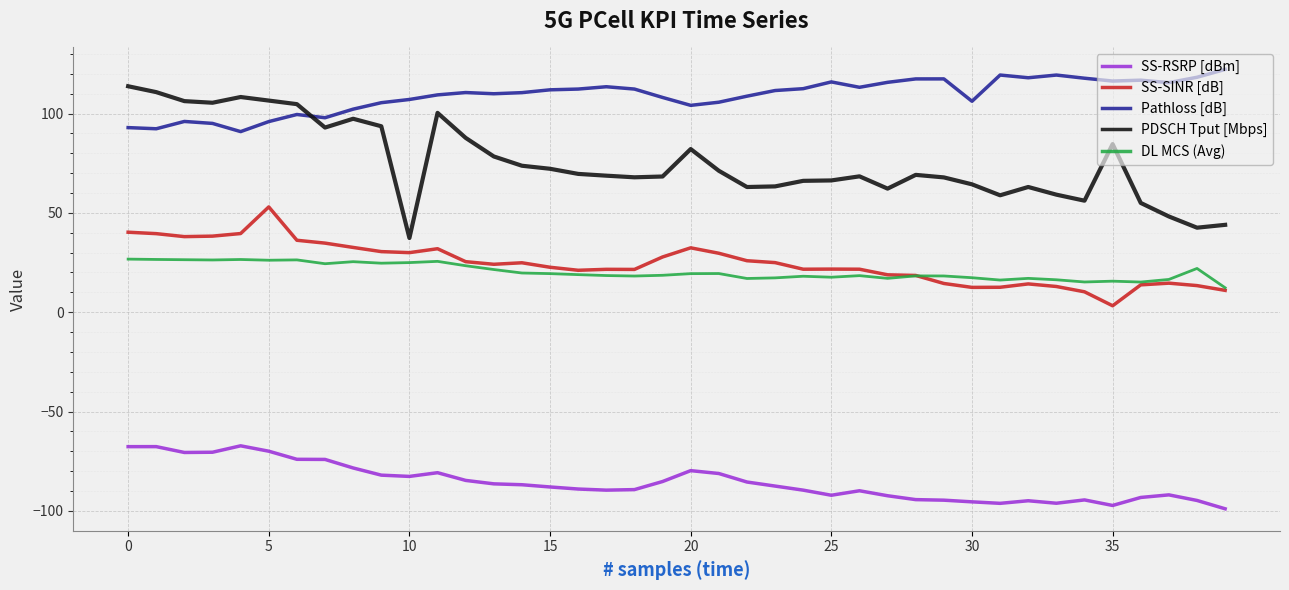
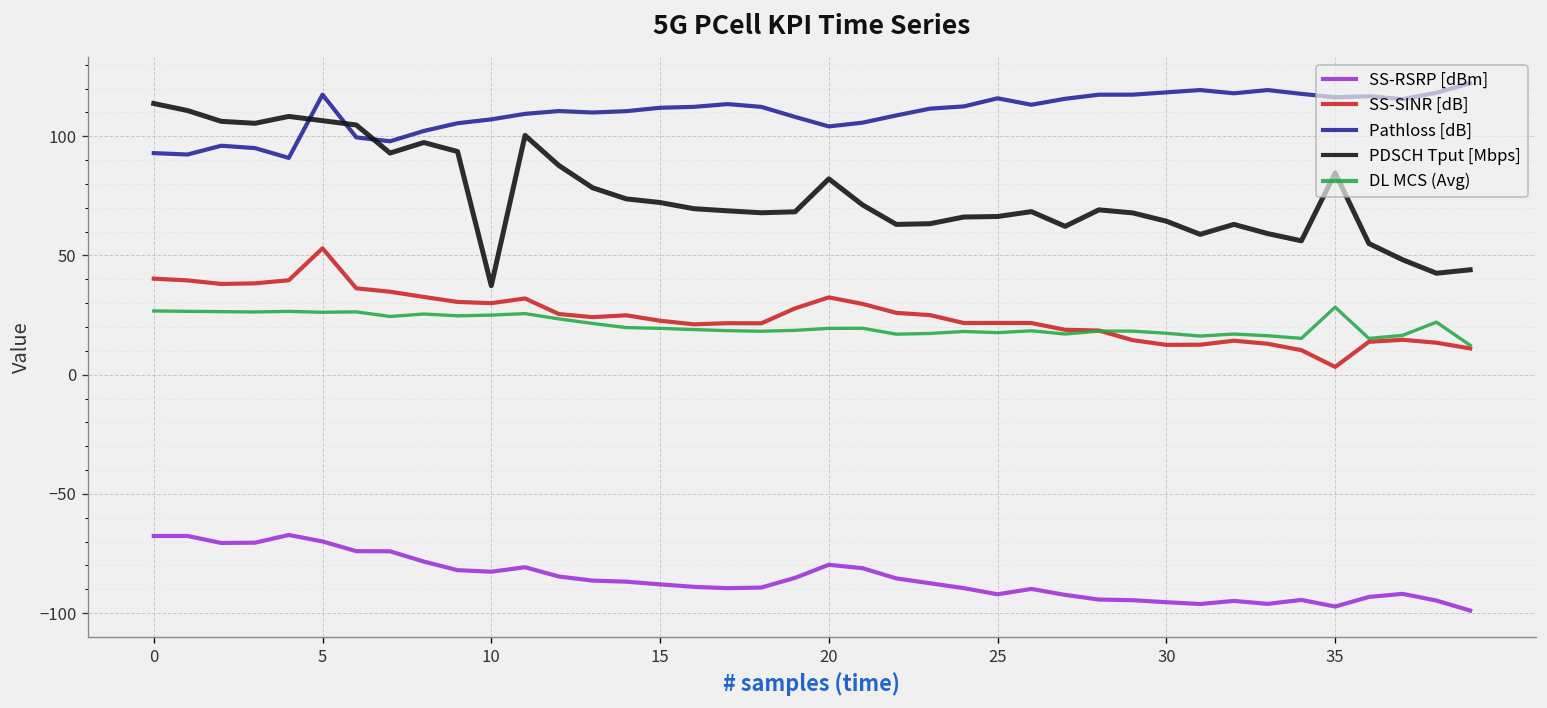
  {
    "SS-RSRP [dBm]": {
      "0": -68,
      "5": -70,
      "10": -83,
      "15": -88,
      "20": -80,
      "25": -92,
      "30": -95,
      "35": -97
    },
    "SS-SINR [dB]": {
      "0": 40,
      "5": 53,
      "10": 30,
      "15": 23,
      "20": 32,
      "25": 22,
      "30": 13,
      "35": 3
    },
    "Pathloss [dB]": {
      "0": 93,
-     "5": 96,
+     "5": 117,
      "10": 107,
      "15": 112,
      "20": 104,
      "25": 116,
-     "30": 106
+     "30": 118
    },
    "PDSCH Tput [Mbps]": {
      "0": 114,
      "5": 107,
      "10": 37,
      "15": 72,
      "20": 82,
      "25": 66,
      "30": 64
    },
    "DL MCS (Avg)": {
      "0": 27,
      "5": 26,
      "10": 25,
      "15": 19,
      "20": 19,
      "25": 18,
      "30": 17,
-     "35": 16
+     "35": 28
    }
  }
